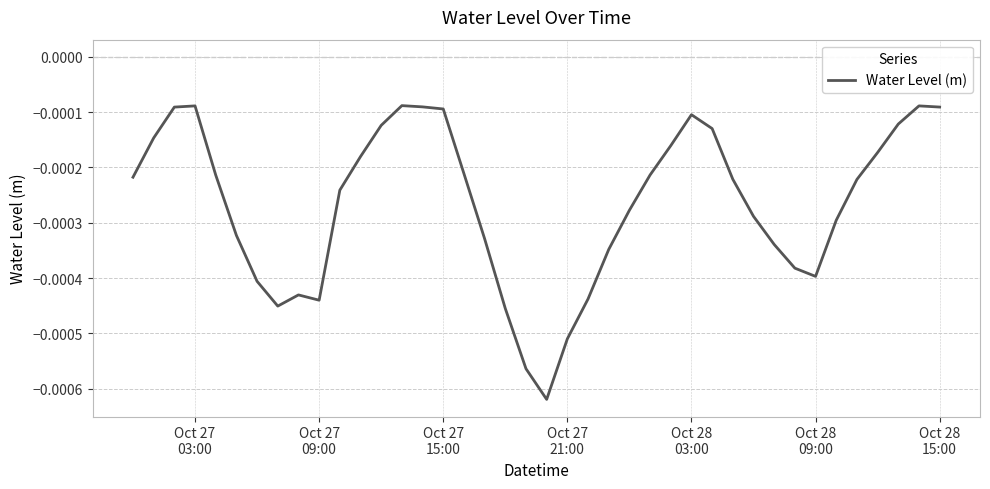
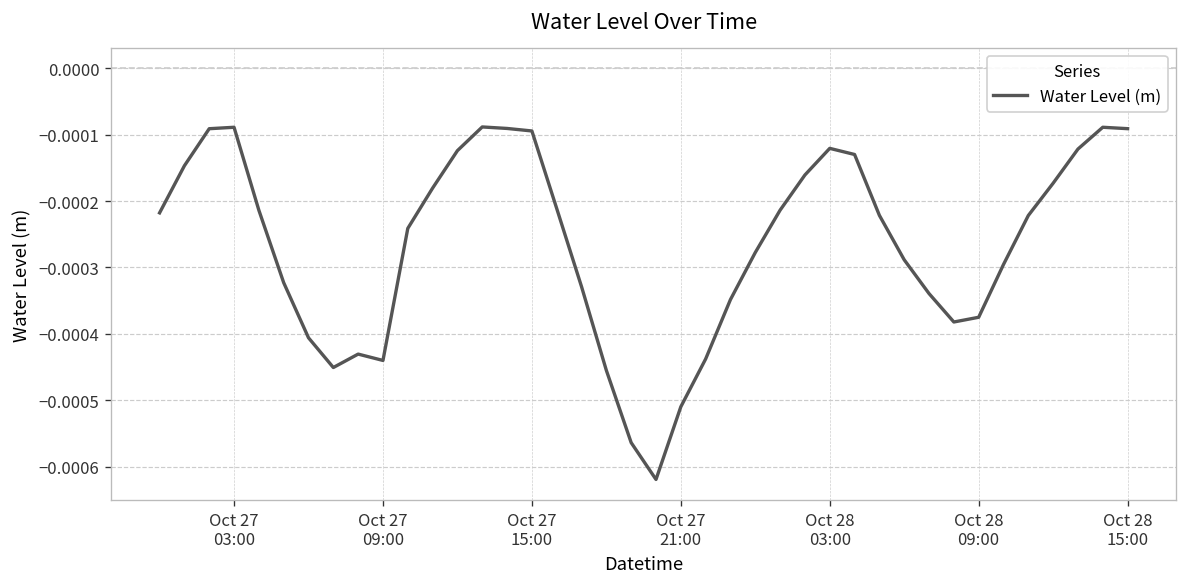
  {
    "Oct 27 03:00": -0.00009,
    "Oct 27 09:00": -0.00044,
    "Oct 27 15:00": -0.00009,
    "Oct 27 21:00": -0.00051,
-   "Oct 28 03:00": -0.00010,
-   "Oct 28 09:00": -0.00040,
+   "Oct 28 03:00": -0.00012,
+   "Oct 28 09:00": -0.00038,
    "Oct 28 15:00": -0.00009
  }
